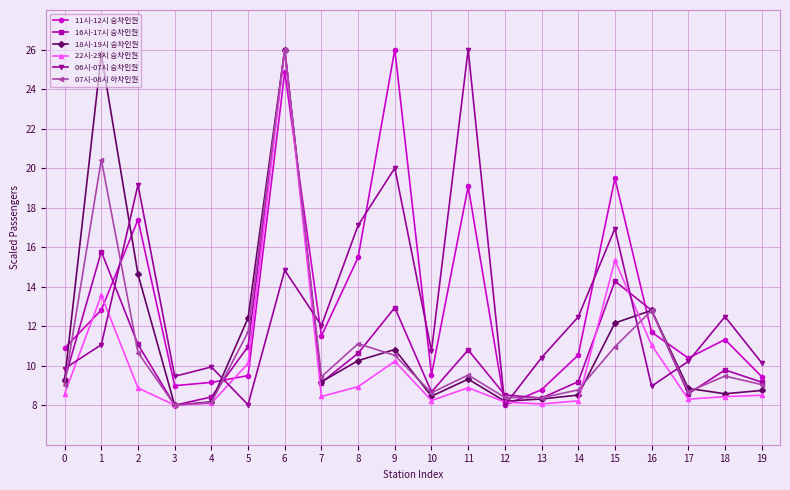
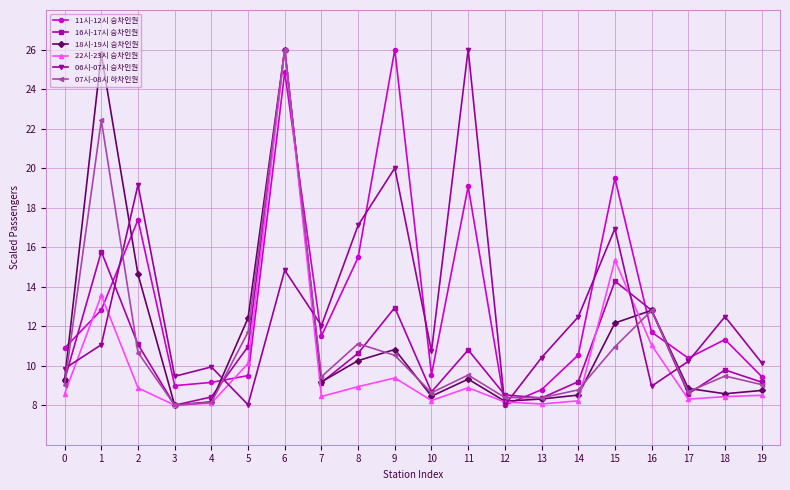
  {
    "18시-19시 승차인원": {
      "2": 14.6,
      "5": 12.4,
      "8": 10.3,
      "9": 10.8,
      "10": 8.5,
      "11": 9.3,
      "14": 8.5,
      "15": 12.2,
      "17": 8.8,
      "18": 8.6,
      "19": 8.7
    },
    "22시-23시 승차인원": {
      "0": 8.6,
      "1": 13.6,
      "2": 8.9,
      "5": 10.1,
      "7": 8.4,
      "8": 8.9,
-     "9": 10.2,
+     "9": 9.4,
      "10": 8.2,
      "11": 8.9,
      "13": 8.1,
      "14": 8.2,
      "15": 15.3,
      "16": 11.0,
      "17": 8.3,
      "18": 8.4,
      "19": 8.5
    },
    "07시-08시 하차인원": {
      "0": 9.0,
-     "1": 20.4,
+     "1": 22.4,
      "2": 10.7,
      "5": 11.7,
      "7": 9.4,
      "8": 11.1,
      "9": 10.5,
      "11": 9.5,
      "12": 8.4,
      "14": 8.8,
      "15": 11.0,
      "18": 9.5
    }
  }
